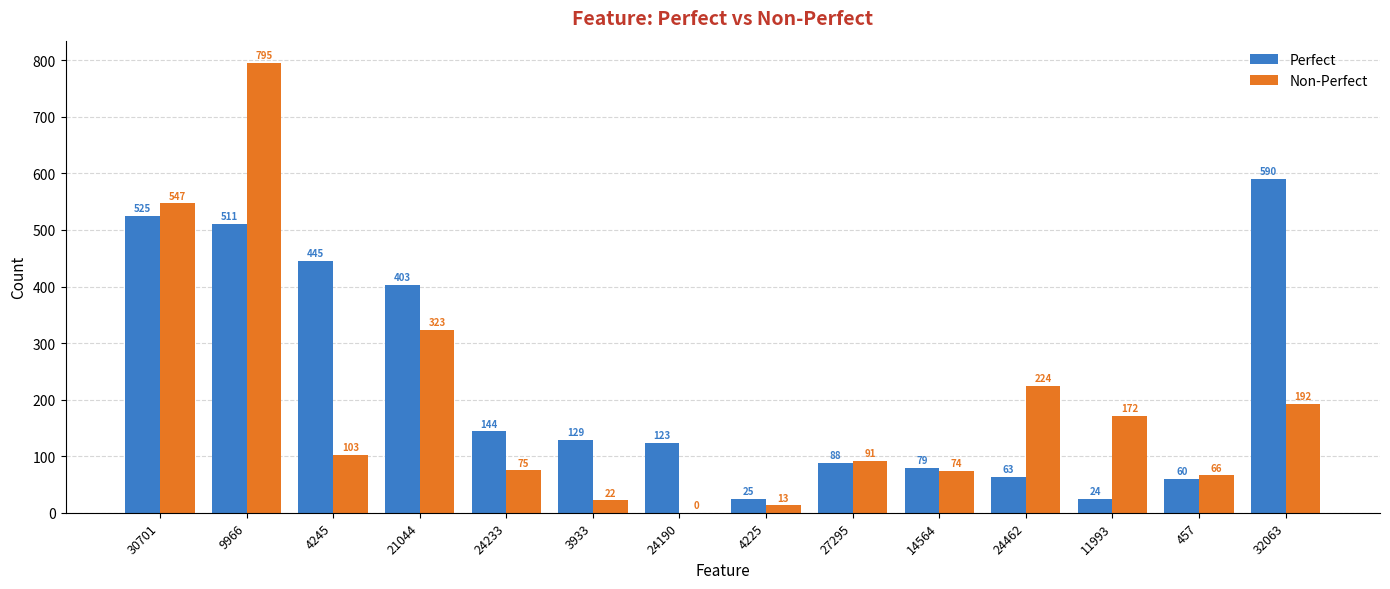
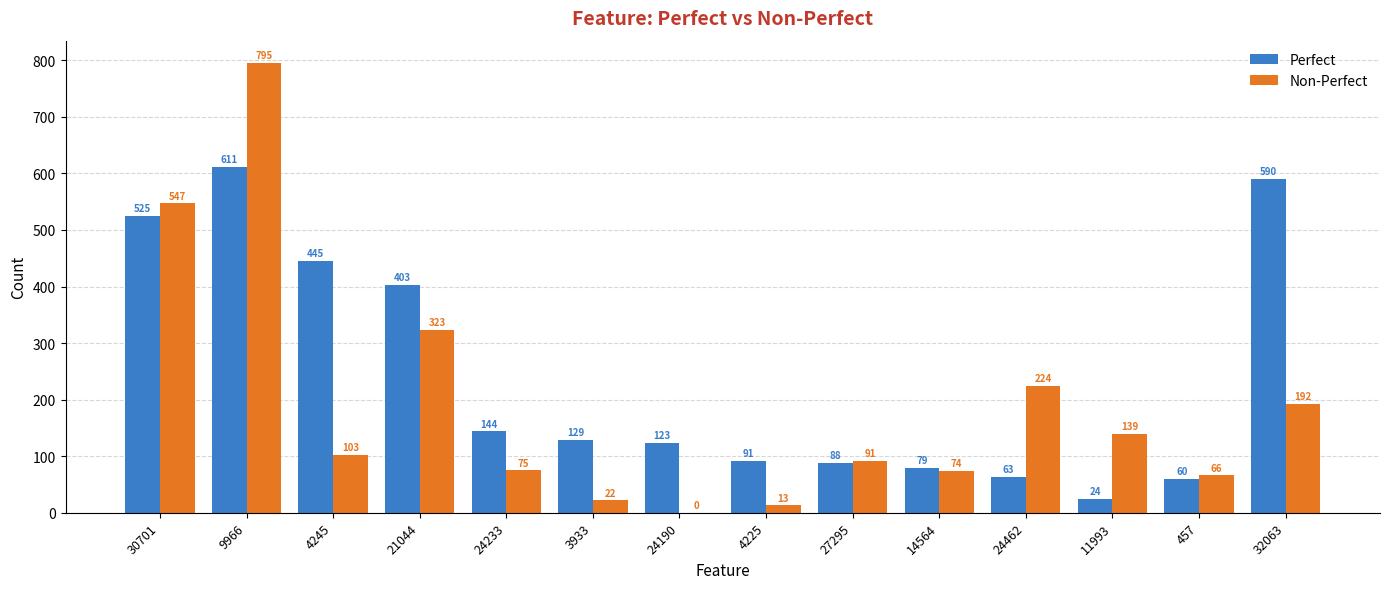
  {
    "Perfect": {
      "30701": 525,
-     "9966": 511,
+     "9966": 611,
      "4245": 445,
      "21044": 403,
      "24233": 144,
      "3933": 129,
      "24190": 123,
-     "4225": 25,
+     "4225": 91,
      "27295": 88,
      "14564": 79,
      "24462": 63,
      "11993": 24,
      "457": 60,
      "32063": 590
    },
    "Non-Perfect": {
      "30701": 547,
      "9966": 795,
      "4245": 103,
      "21044": 323,
      "24233": 75,
      "3933": 22,
      "24190": 0,
      "4225": 13,
      "27295": 91,
      "14564": 74,
      "24462": 224,
-     "11993": 172,
+     "11993": 139,
      "457": 66,
      "32063": 192
    }
  }
